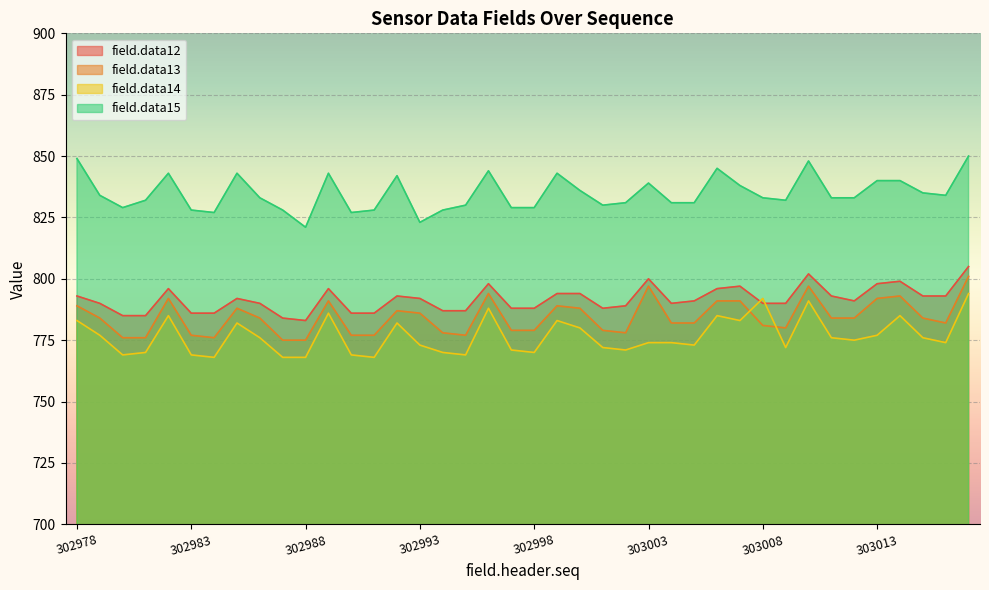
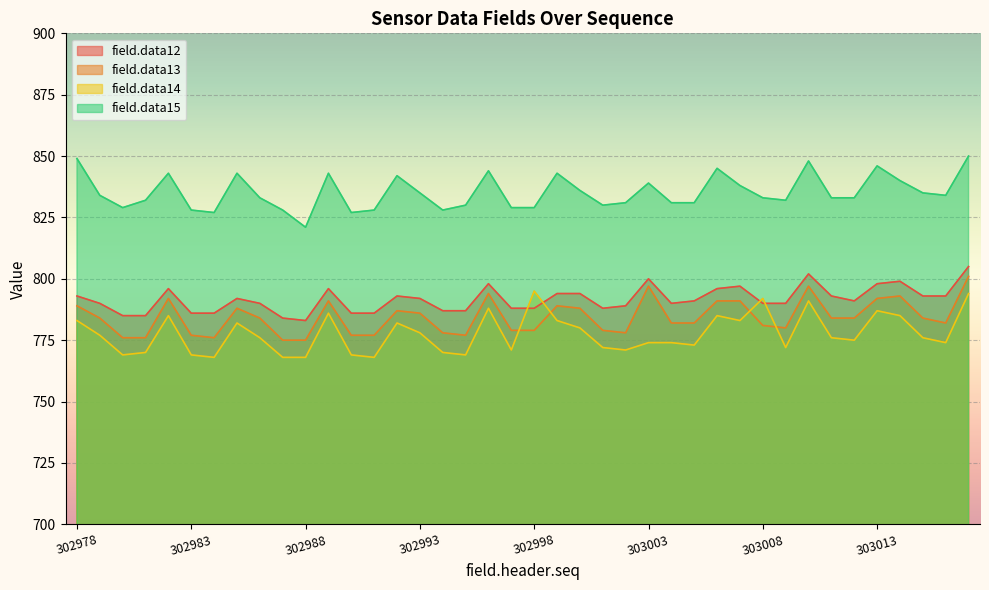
  {
    "field.data14": {
      "302978": 783,
      "302983": 769,
      "302988": 768,
-     "302993": 773,
-     "302998": 770,
+     "302993": 778,
+     "302998": 795,
      "303003": 774,
      "303008": 792,
-     "303013": 777
+     "303013": 787
    },
    "field.data15": {
      "302978": 849,
      "302983": 828,
      "302988": 821,
-     "302993": 823,
+     "302993": 835,
      "302998": 829,
      "303003": 839,
      "303008": 833,
-     "303013": 840
+     "303013": 846
    }
  }
